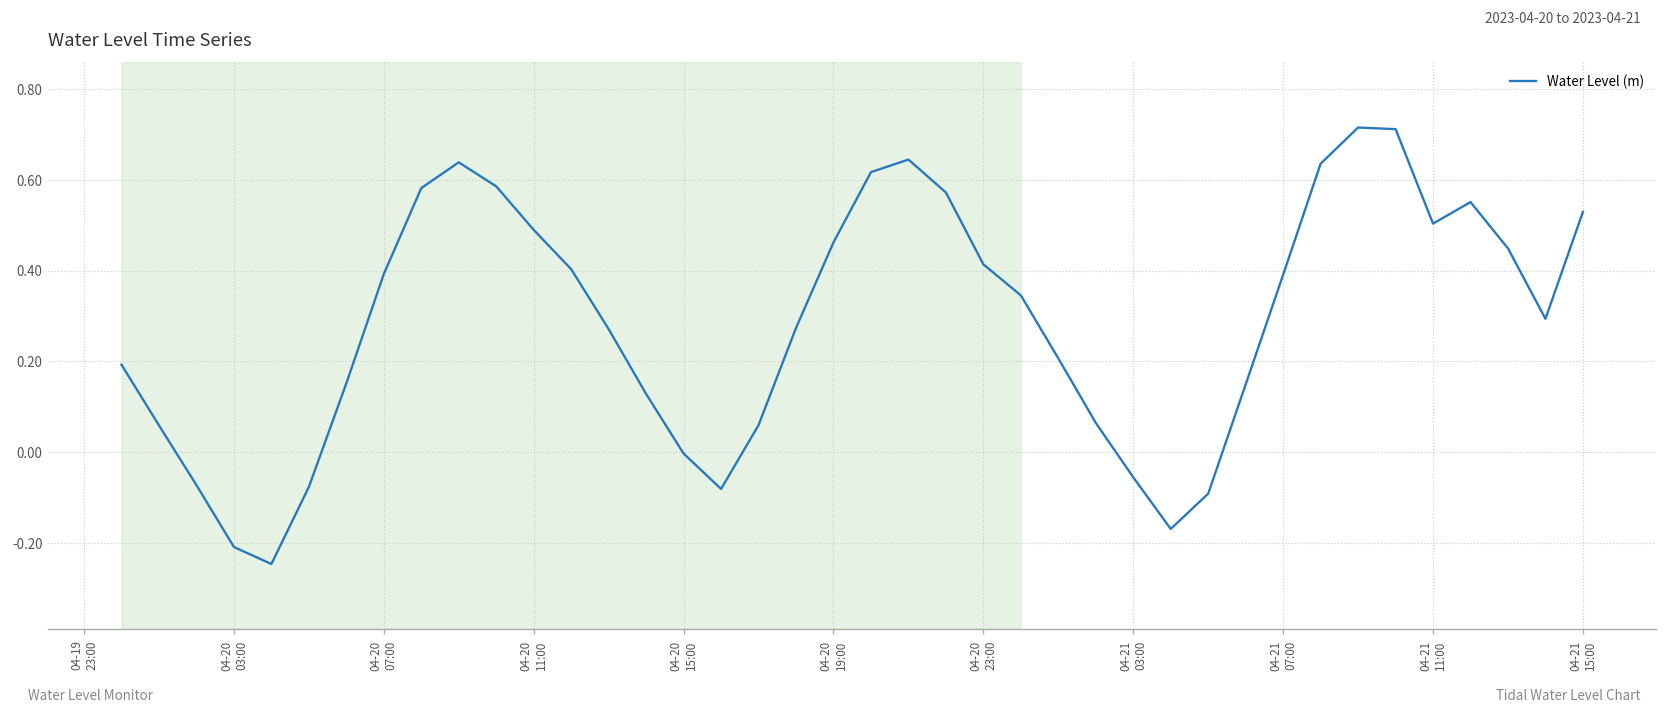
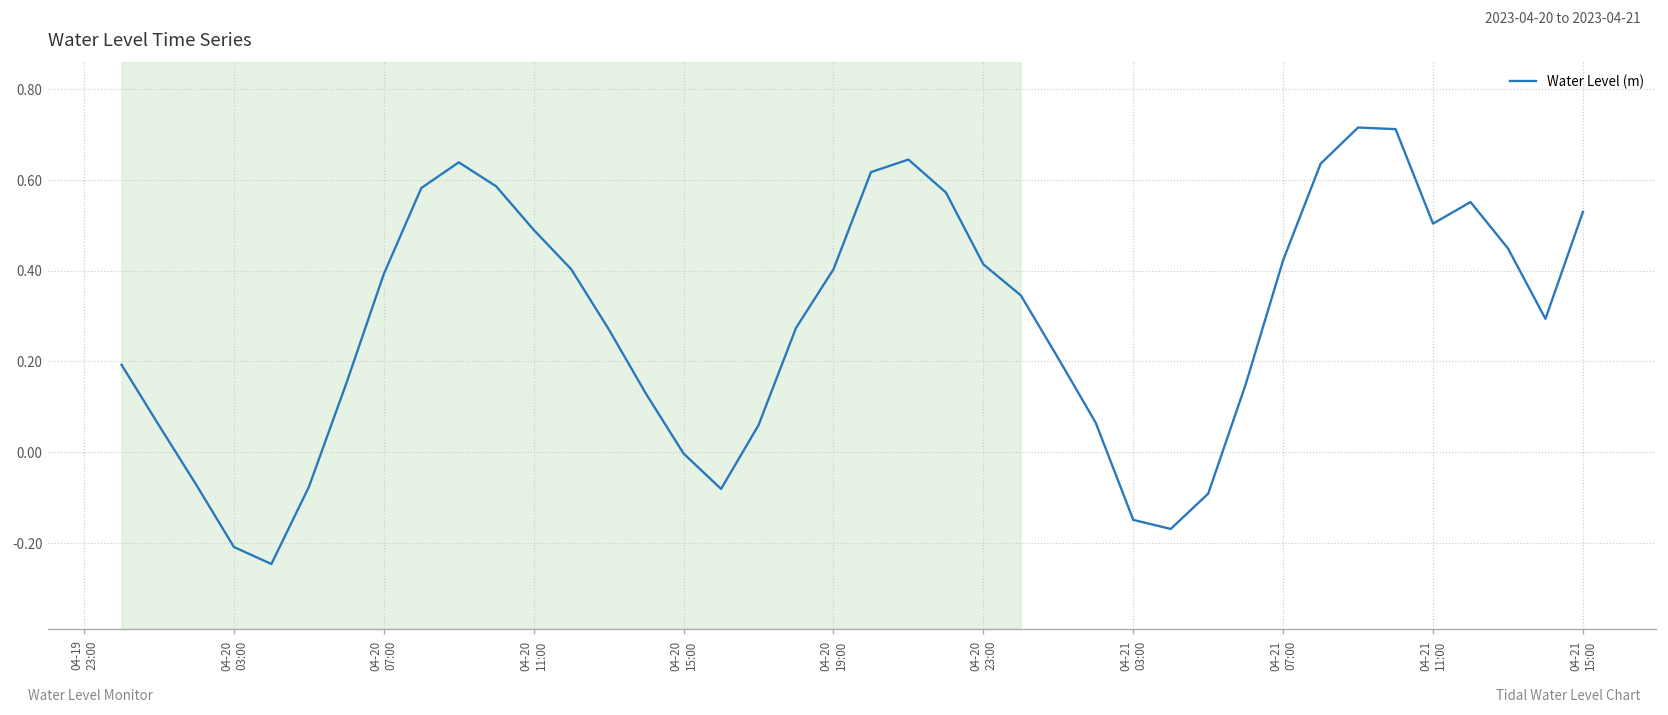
  {
    "04-20 03:00": -0.21,
    "04-20 07:00": 0.39,
    "04-20 11:00": 0.49,
    "04-20 15:00": 0.00,
-   "04-20 19:00": 0.46,
+   "04-20 19:00": 0.40,
    "04-20 23:00": 0.41,
-   "04-21 03:00": -0.06,
-   "04-21 07:00": 0.39,
+   "04-21 03:00": -0.15,
+   "04-21 07:00": 0.42,
    "04-21 11:00": 0.50,
    "04-21 15:00": 0.53
  }
